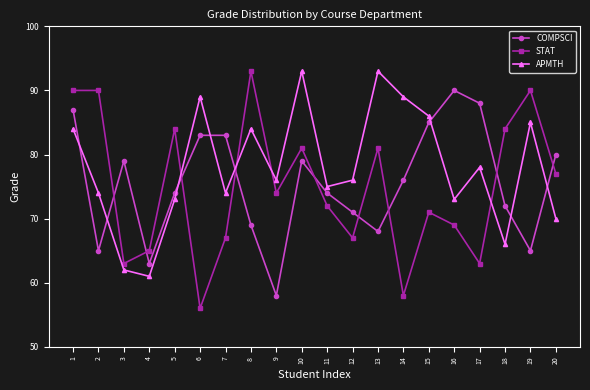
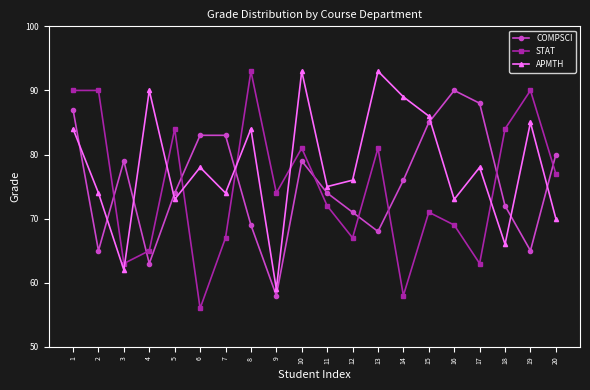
  {
    "APMTH": {
      "1": 84,
      "2": 74,
      "3": 62,
-     "4": 61,
+     "4": 90,
      "5": 73,
-     "6": 89,
+     "6": 78,
      "7": 74,
      "8": 84,
-     "9": 76,
+     "9": 59,
      "10": 93,
      "11": 75,
      "12": 76,
      "13": 93,
      "14": 89,
      "15": 86,
      "16": 73,
      "17": 78,
      "18": 66,
      "19": 85,
      "20": 70
    }
  }
